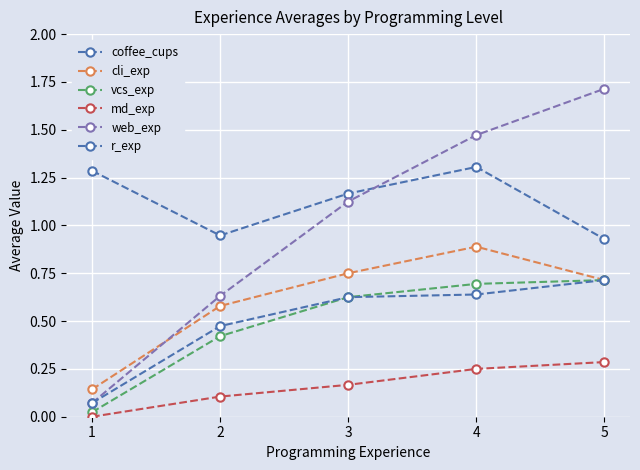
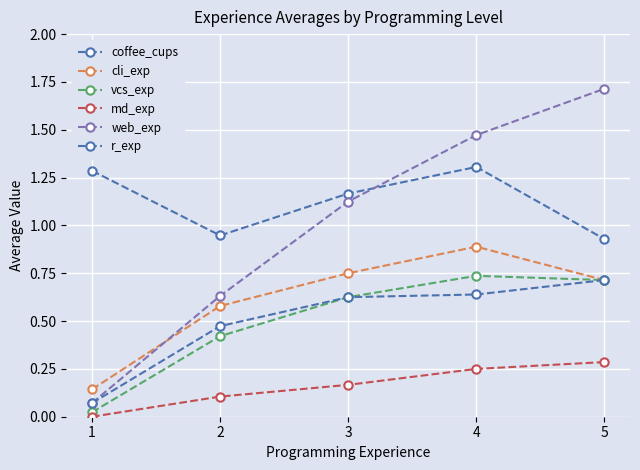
  {
    "vcs_exp": {
      "1": 0.02,
      "2": 0.42,
-     "4": 0.69
+     "4": 0.74
    }
  }
